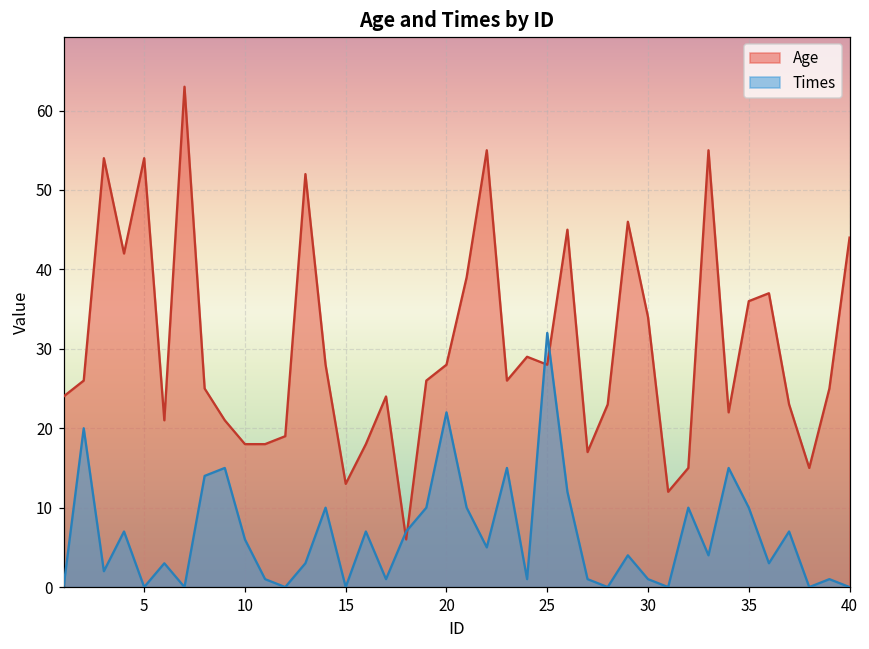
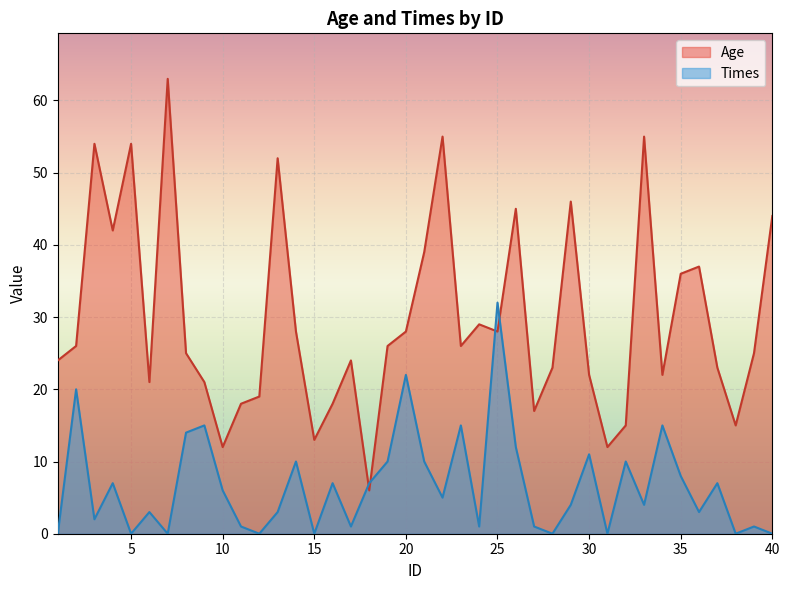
  {
    "Age": {
      "5": 54,
-     "10": 18,
+     "10": 12,
      "15": 13,
      "20": 28,
      "25": 28,
-     "30": 34,
+     "30": 22,
      "35": 36,
      "40": 44
    },
    "Times": {
      "5": 0,
      "10": 6,
      "15": 0,
      "20": 22,
      "25": 32,
-     "30": 1,
-     "35": 10,
+     "30": 11,
+     "35": 8,
      "40": 0
    }
  }
